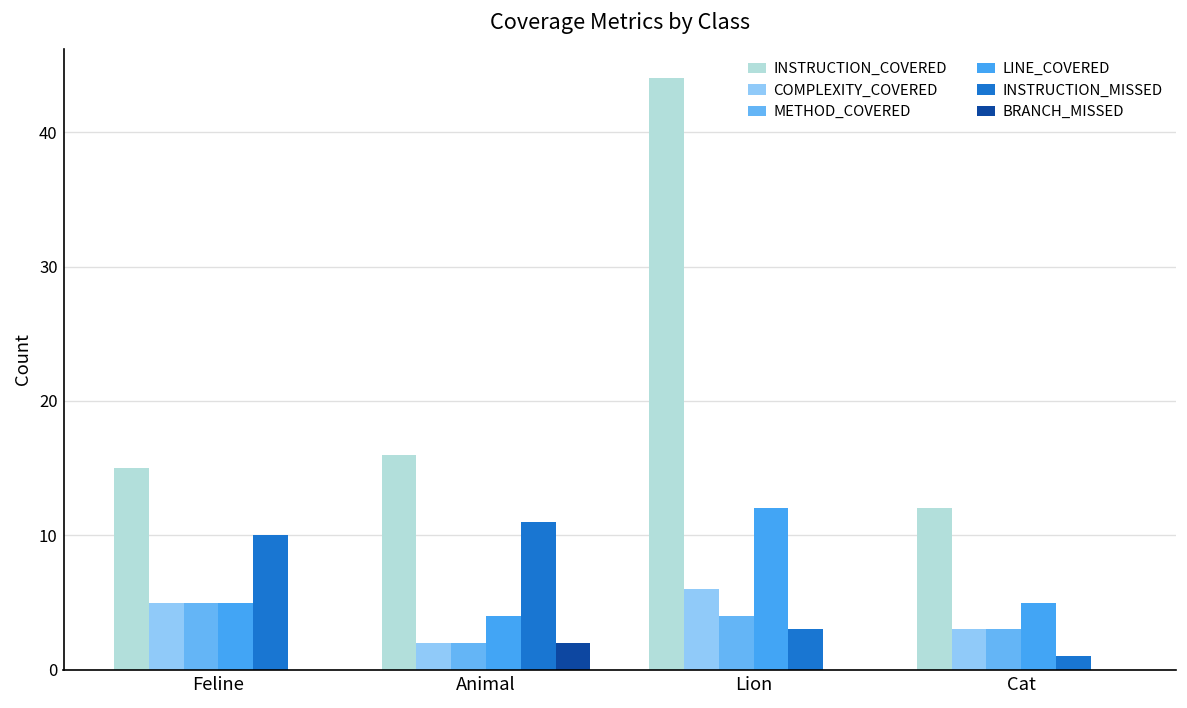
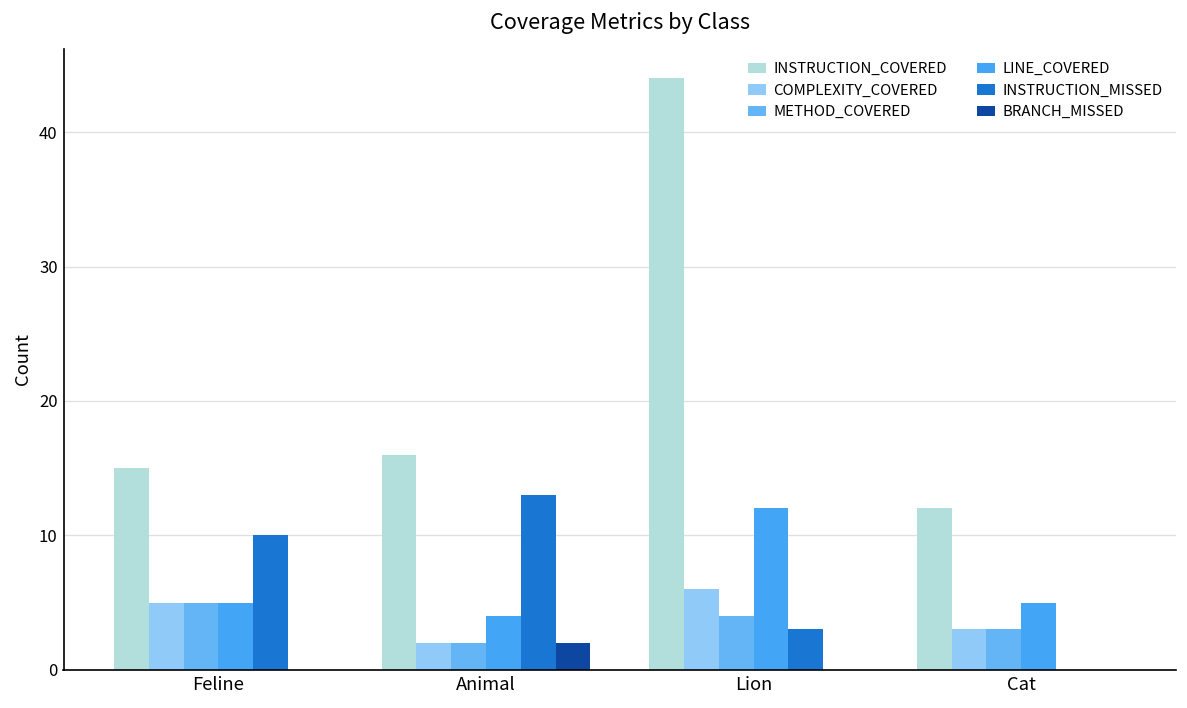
  {
    "INSTRUCTION_MISSED": {
      "Feline": 10,
-     "Animal": 11,
+     "Animal": 13,
      "Lion": 3,
-     "Cat": 1
+     "Cat": 0
    },
    "BRANCH_MISSED": {
      "Feline": 0,
      "Animal": 2,
      "Lion": 0,
      "Cat": 0
    }
  }
